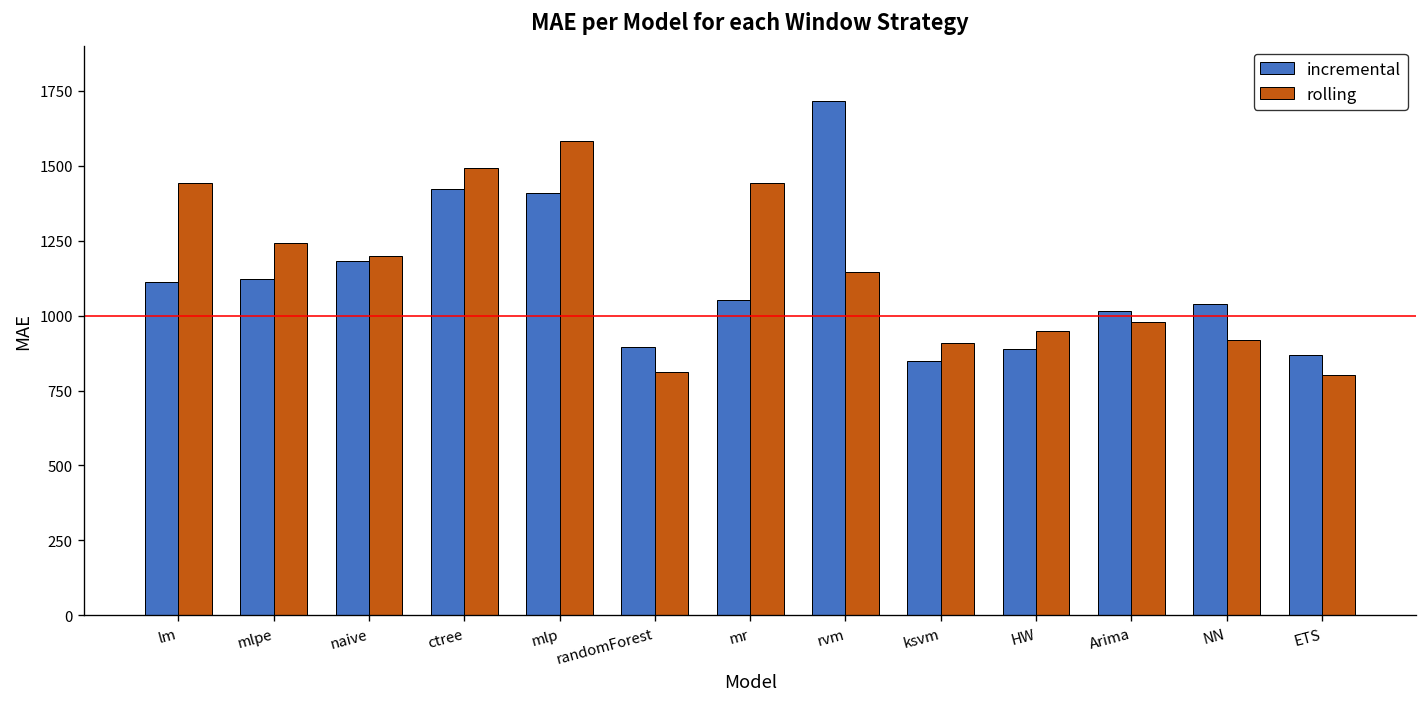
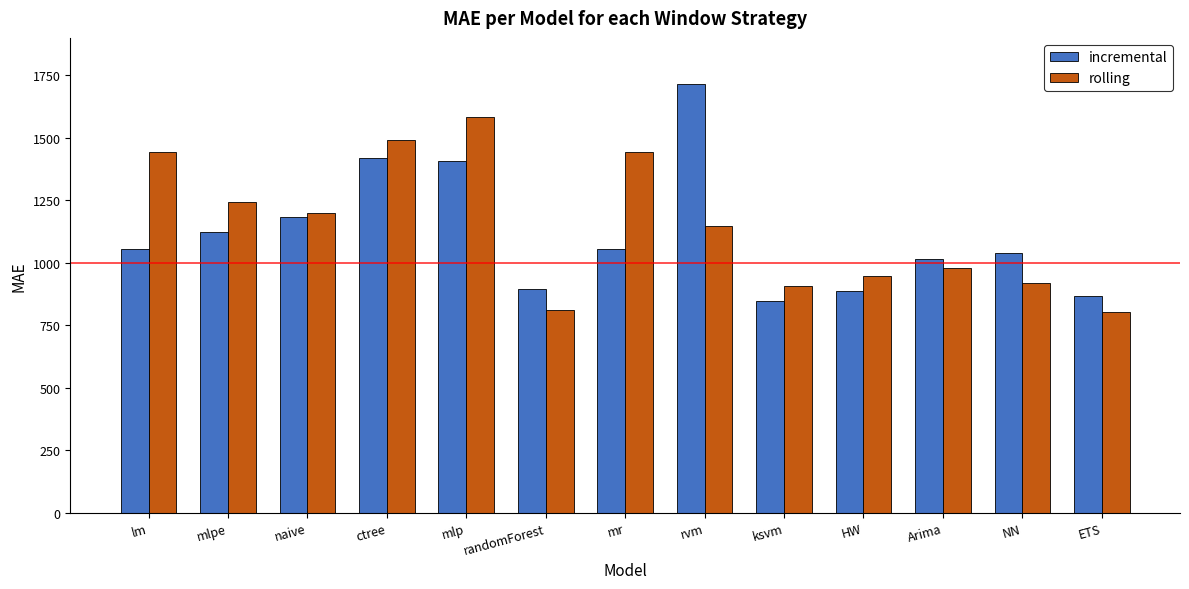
  {
    "incremental": {
-     "lm": 1110,
+     "lm": 1050,
      "mlpe": 1120,
      "naive": 1180,
      "ctree": 1420,
      "mlp": 1410,
      "randomForest": 900,
      "mr": 1050,
      "rvm": 1720,
      "ksvm": 850,
      "HW": 890,
      "Arima": 1010,
      "NN": 1040,
      "ETS": 870
    },
    "rolling": {
      "lm": 1440,
      "mlpe": 1240,
      "naive": 1200,
      "ctree": 1490,
      "mlp": 1580,
      "randomForest": 810,
      "mr": 1440,
      "rvm": 1150,
      "ksvm": 910,
      "HW": 950,
      "Arima": 980,
      "NN": 920,
      "ETS": 800
    }
  }
